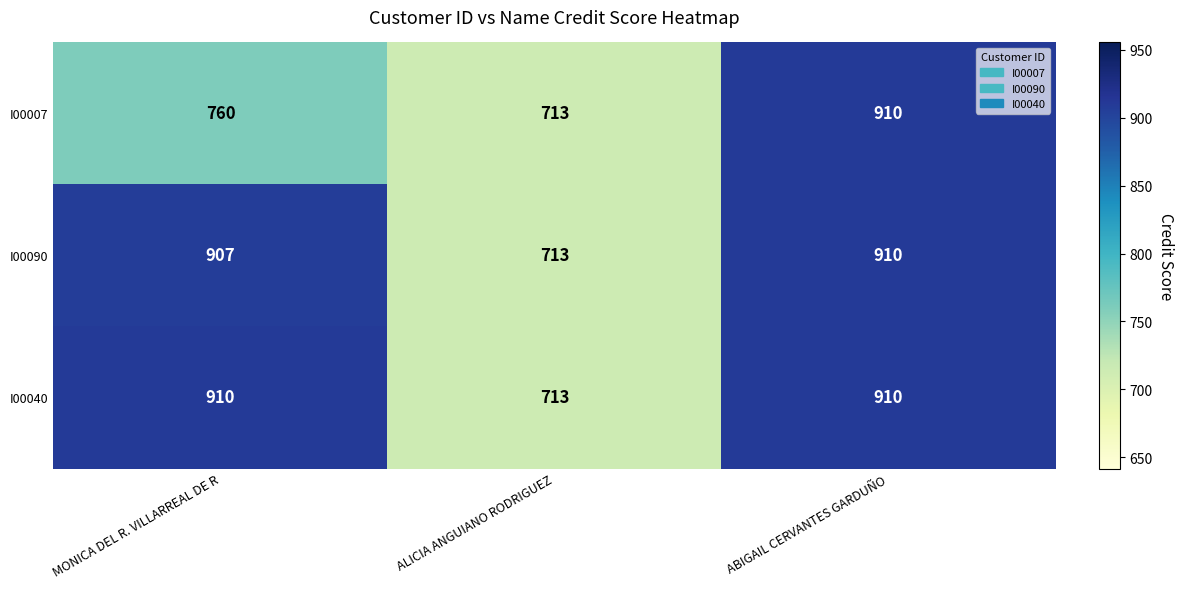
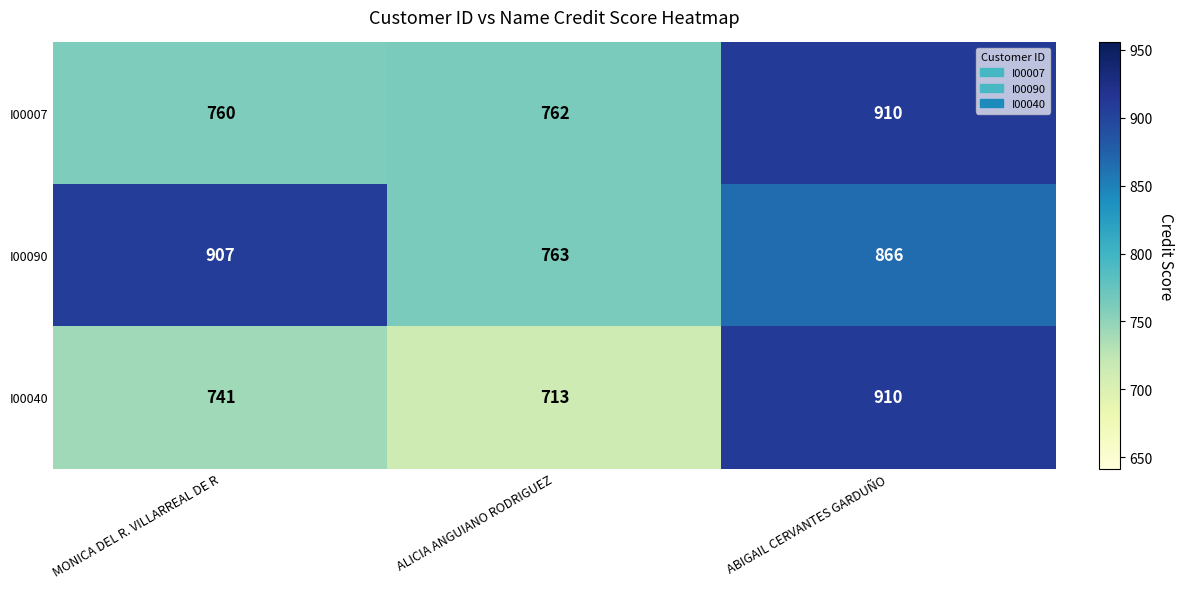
  {
    "I00007": {
      "MONICA DEL R. VILLARREAL DE R": 760,
-     "ALICIA ANGUIANO RODRIGUEZ": 713,
+     "ALICIA ANGUIANO RODRIGUEZ": 762,
      "ABIGAIL CERVANTES GARDUÑO": 910
    },
    "I00090": {
      "MONICA DEL R. VILLARREAL DE R": 907,
-     "ALICIA ANGUIANO RODRIGUEZ": 713,
-     "ABIGAIL CERVANTES GARDUÑO": 910
+     "ALICIA ANGUIANO RODRIGUEZ": 763,
+     "ABIGAIL CERVANTES GARDUÑO": 866
    },
    "I00040": {
-     "MONICA DEL R. VILLARREAL DE R": 910,
+     "MONICA DEL R. VILLARREAL DE R": 741,
      "ALICIA ANGUIANO RODRIGUEZ": 713,
      "ABIGAIL CERVANTES GARDUÑO": 910
    }
  }
